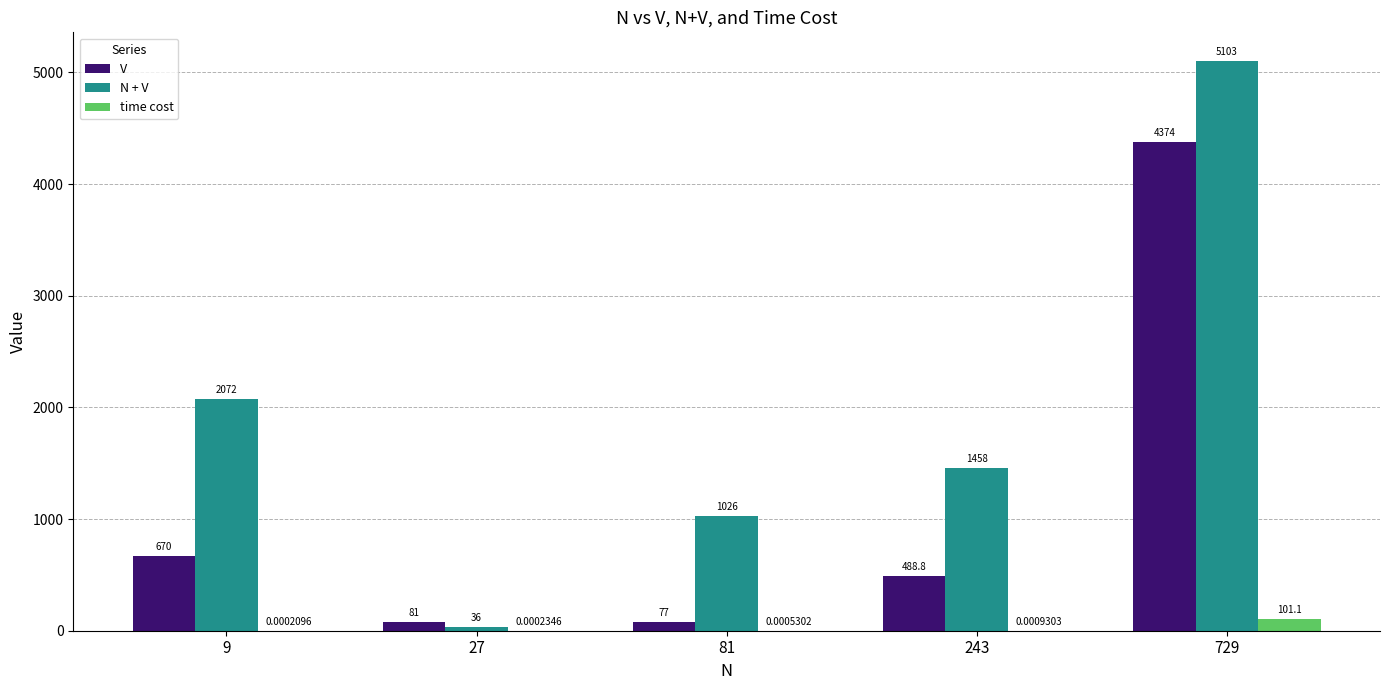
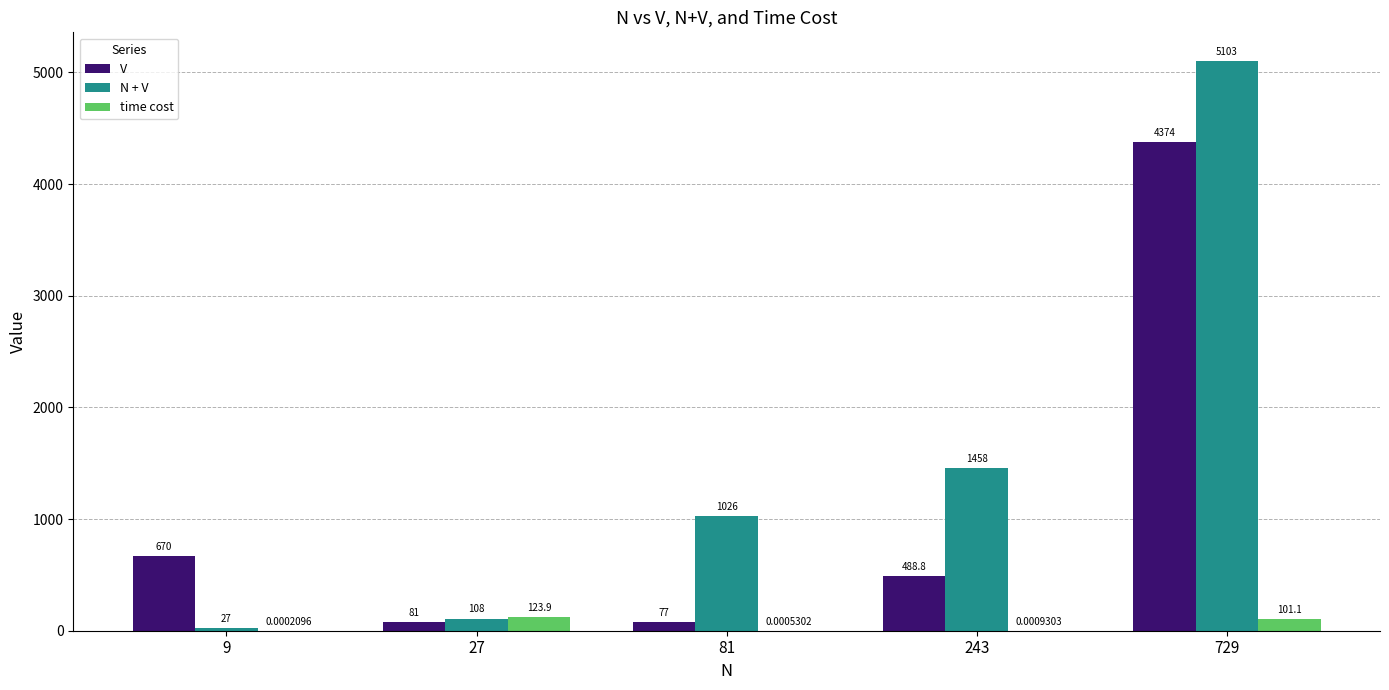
  {
    "V": {
      "9": 670,
      "27": 81,
      "81": 77,
      "243": 488.8,
      "729": 4374
    },
    "N + V": {
-     "9": 2072,
-     "27": 36,
+     "9": 27,
+     "27": 108,
      "81": 1026,
      "243": 1458,
      "729": 5103
    },
    "time cost": {
      "9": 0.0002096,
-     "27": 0.0002346,
+     "27": 123.9,
      "81": 0.0005302,
      "243": 0.0009303,
      "729": 101.1
    }
  }
